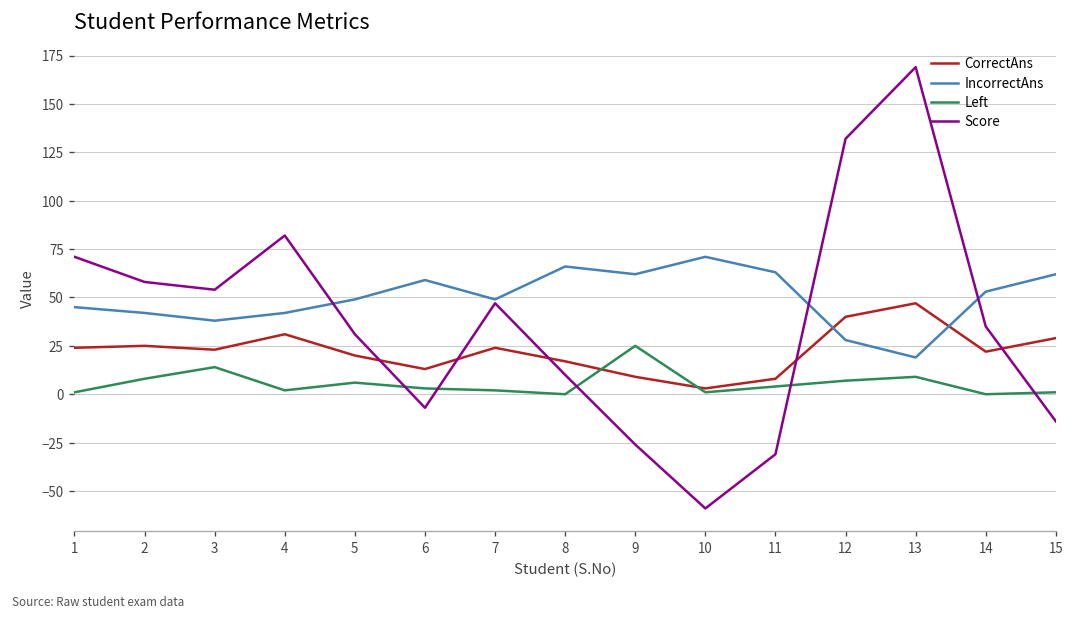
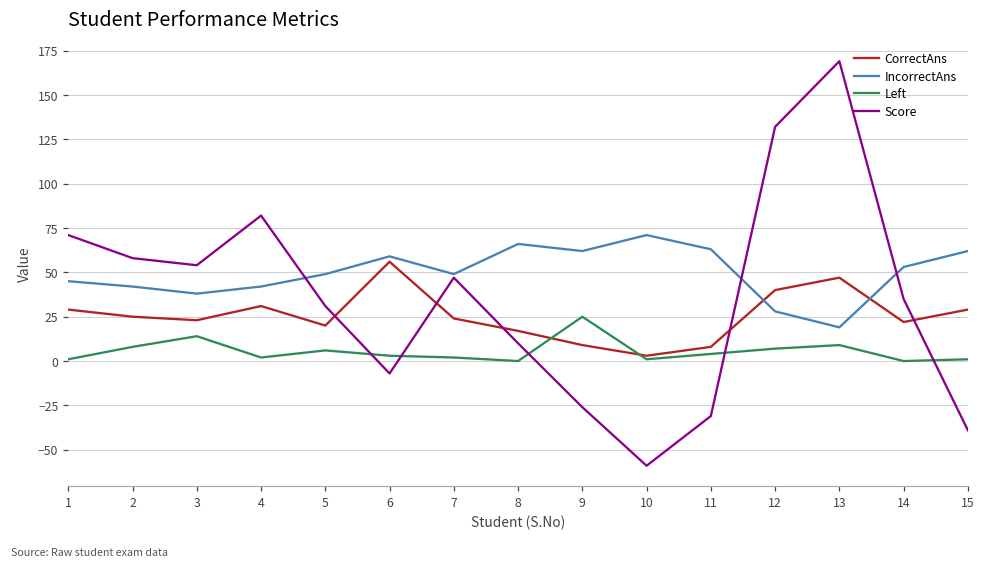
  {
    "CorrectAns": {
-     "1": 24,
+     "1": 29,
      "2": 25,
      "3": 23,
      "4": 31,
      "5": 20,
-     "6": 13,
+     "6": 56,
      "7": 24,
      "8": 17,
      "9": 9,
      "10": 3,
      "11": 8,
      "12": 40,
      "13": 47,
      "14": 22,
      "15": 29
    },
    "IncorrectAns": {
      "1": 45,
      "2": 42,
      "3": 38,
      "4": 42,
      "5": 49,
      "6": 59,
      "7": 49,
      "8": 66,
      "9": 62,
      "10": 71,
      "11": 63,
      "12": 28,
      "13": 19,
      "14": 53,
      "15": 62
    },
    "Left": {
      "1": 1,
      "2": 8,
      "3": 14,
      "4": 2,
      "5": 6,
      "6": 3,
      "7": 2,
      "8": 0,
      "9": 25,
      "10": 1,
      "11": 4,
      "12": 7,
      "13": 9,
      "14": 0,
      "15": 1
    },
    "Score": {
      "1": 71,
      "2": 58,
      "3": 54,
      "4": 82,
      "5": 31,
      "6": -7,
      "7": 47,
      "8": 10,
      "9": -26,
      "10": -59,
      "11": -31,
      "12": 132,
      "13": 169,
      "14": 35,
-     "15": -14
+     "15": -39
    }
  }
